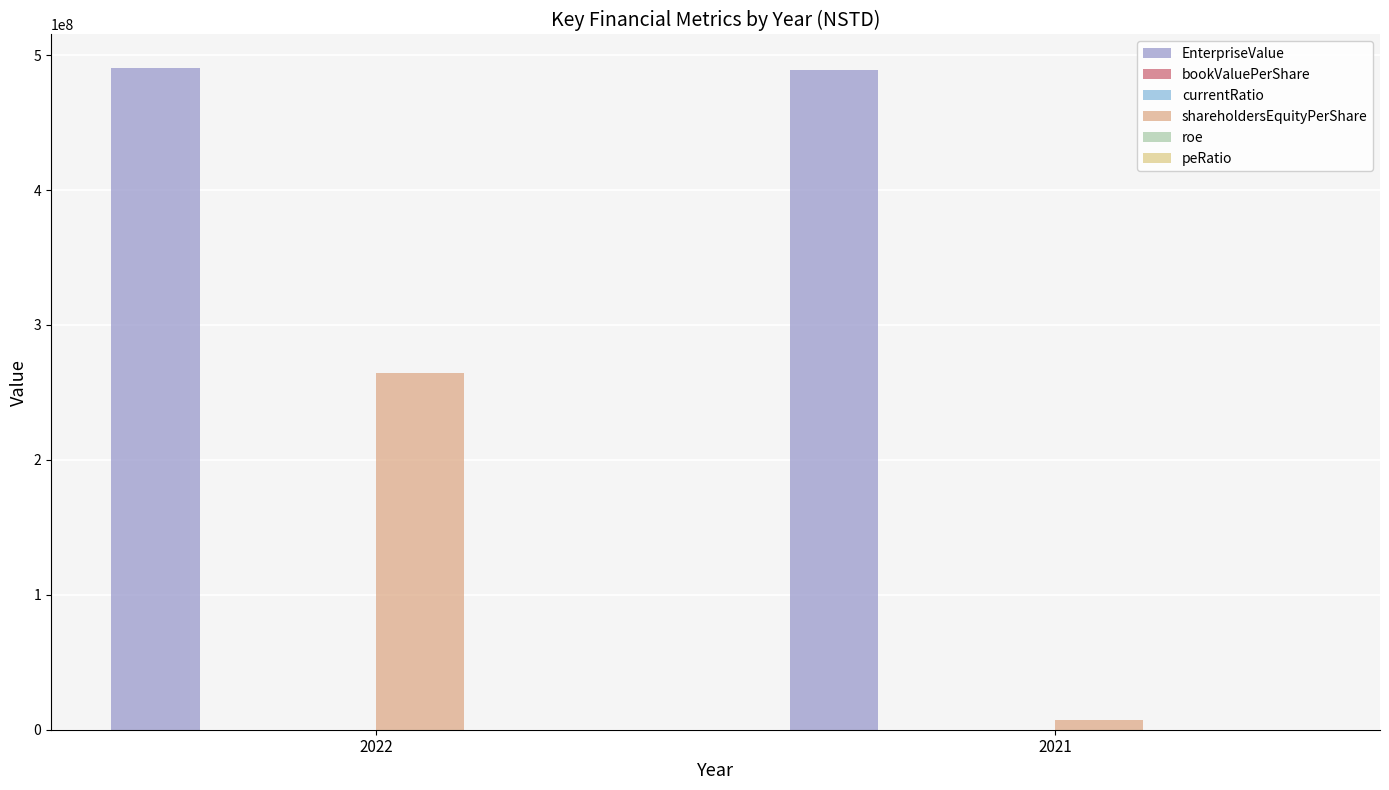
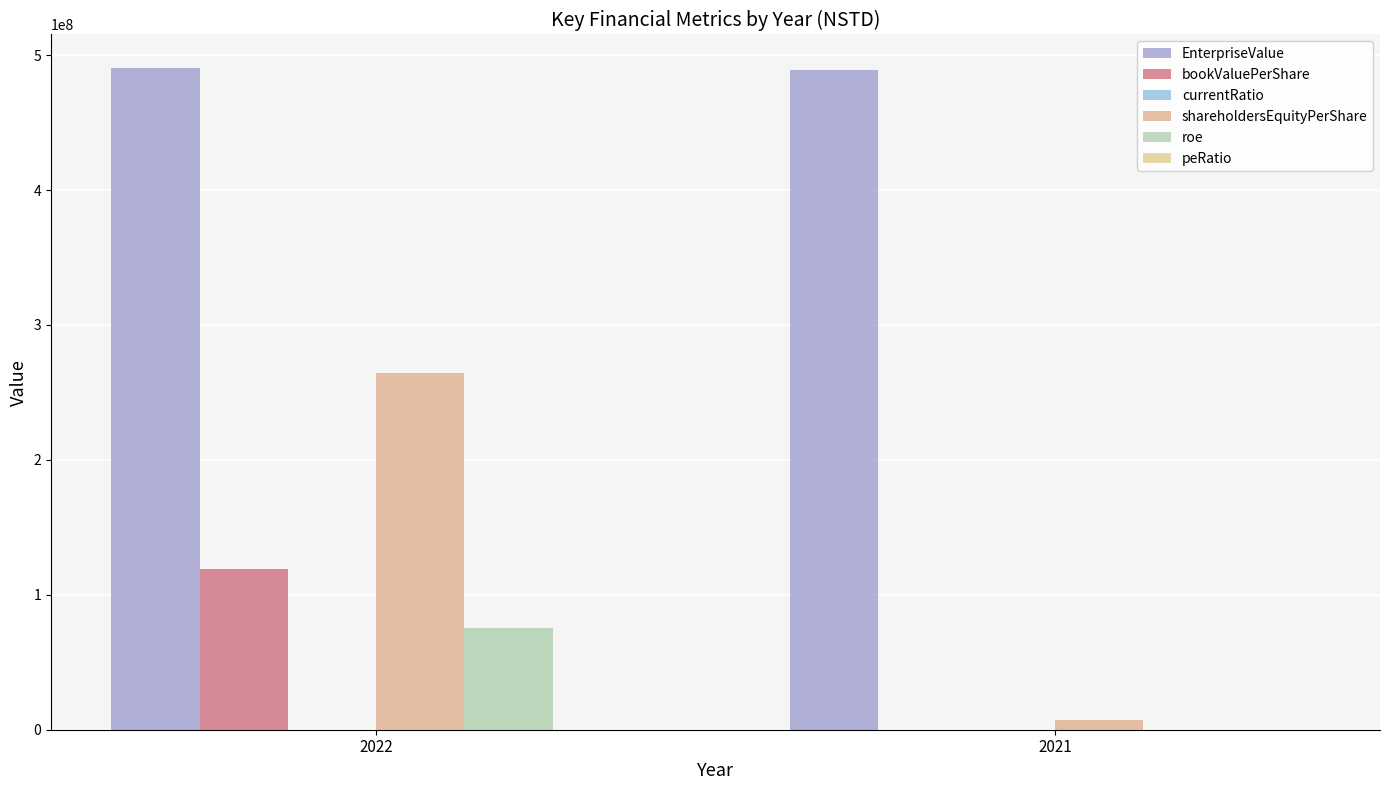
  {
    "bookValuePerShare": {
-     "2022": 0
+     "2022": 119000000
    },
    "roe": {
-     "2022": 0,
+     "2022": 75000000,
      "2021": 0
    }
  }
